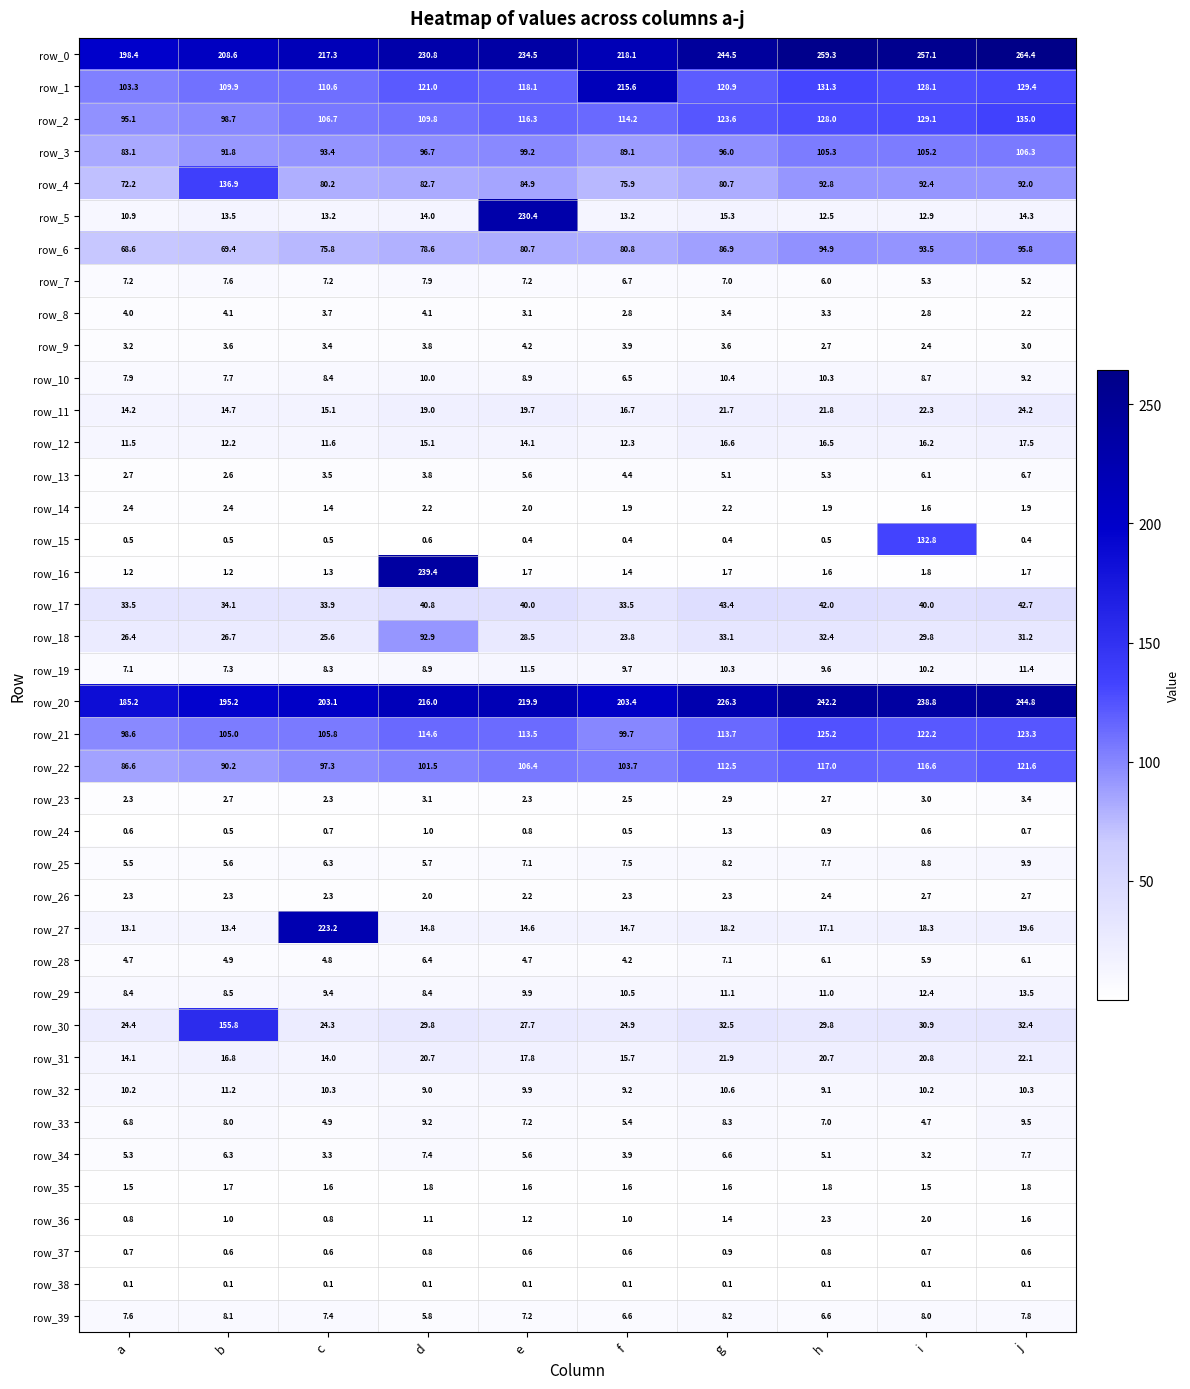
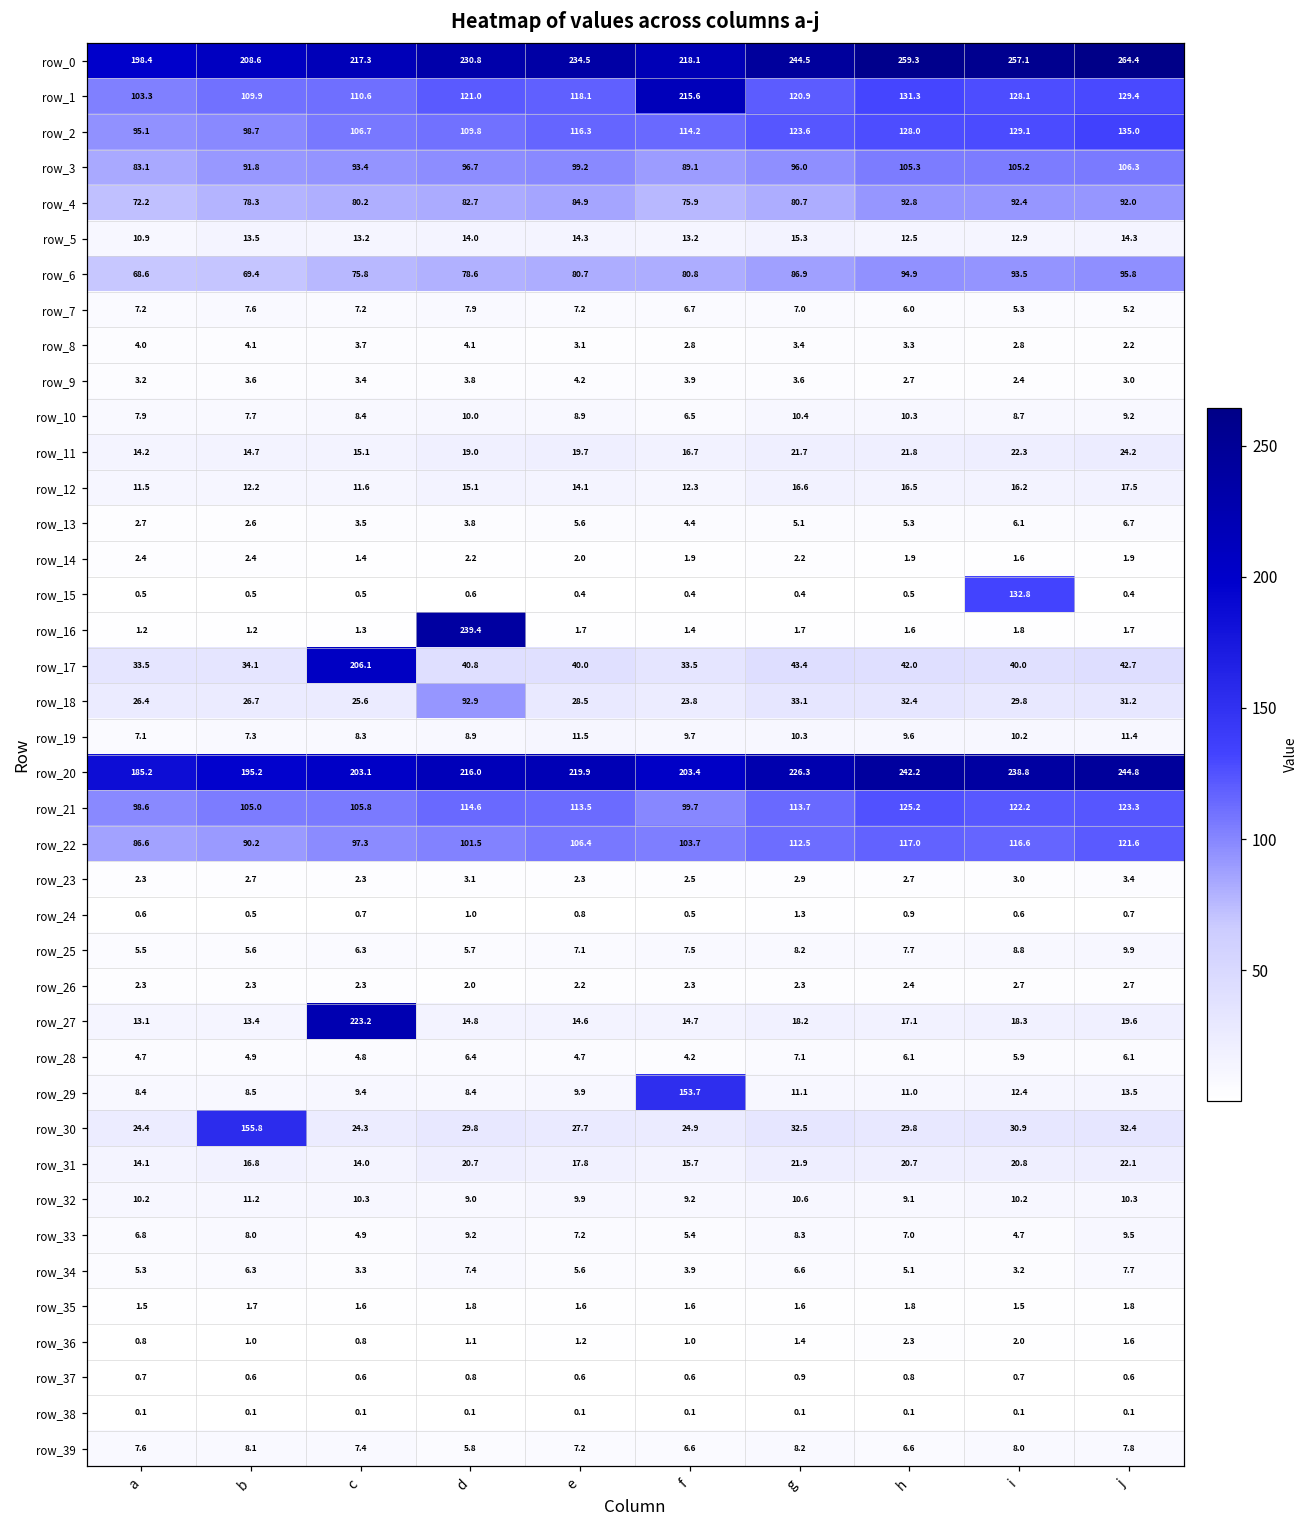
  {
    "row_4": {
      "a": 72.2,
-     "b": 136.9,
+     "b": 78.3,
      "c": 80.2,
      "d": 82.7,
      "e": 84.9,
      "f": 75.9,
      "g": 80.7,
      "h": 92.8,
      "i": 92.4,
      "j": 92.0
    },
    "row_5": {
      "a": 10.9,
      "b": 13.5,
      "c": 13.2,
      "d": 14.0,
-     "e": 230.4,
+     "e": 14.3,
      "f": 13.2,
      "g": 15.3,
      "h": 12.5,
      "i": 12.9,
      "j": 14.3
    },
    "row_17": {
      "a": 33.5,
      "b": 34.1,
-     "c": 33.9,
+     "c": 206.1,
      "d": 40.8,
      "e": 40.0,
      "f": 33.5,
      "g": 43.4,
      "h": 42.0,
      "i": 40.0,
      "j": 42.7
    },
    "row_29": {
      "a": 8.4,
      "b": 8.5,
      "c": 9.4,
      "d": 8.4,
      "e": 9.9,
-     "f": 10.5,
+     "f": 153.7,
      "g": 11.1,
      "h": 11.0,
      "i": 12.4,
      "j": 13.5
    }
  }
